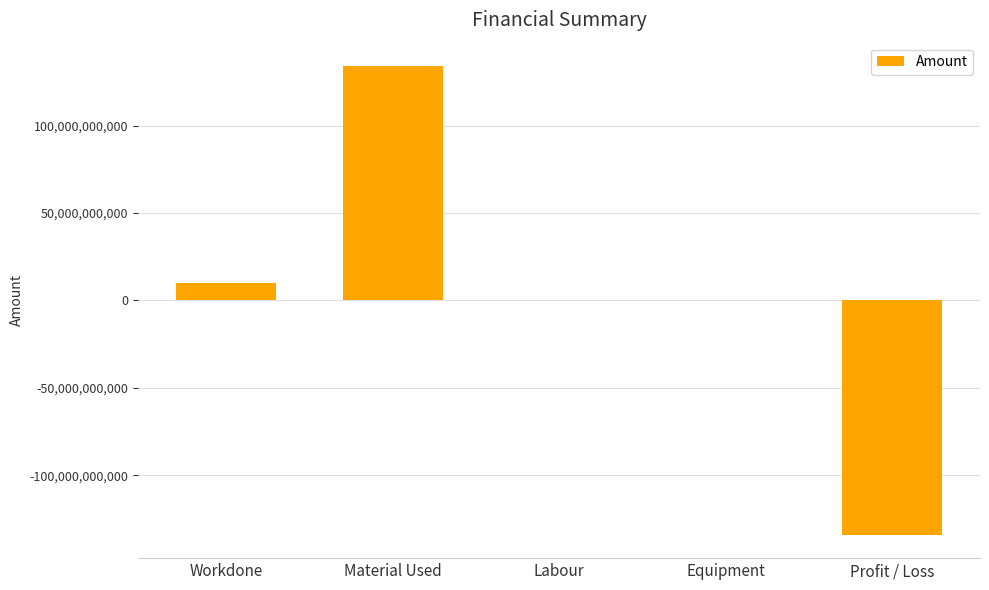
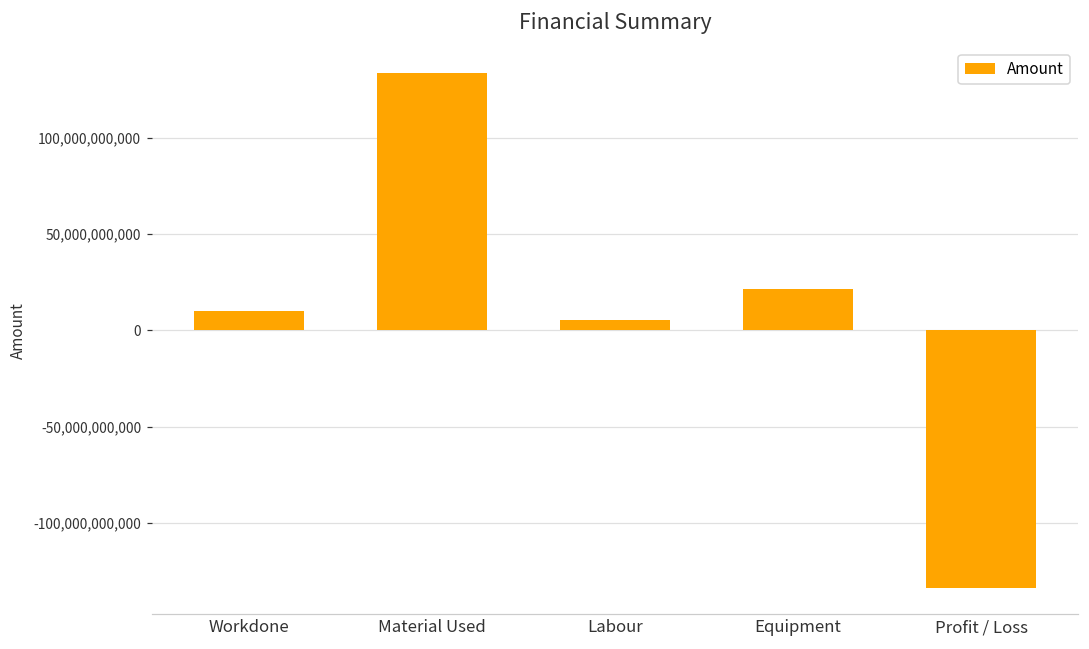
  {
    "Workdone": "10,000,000,000",
    "Material Used": "134,000,000,000",
-   "Labour": "0",
-   "Equipment": "0",
+   "Labour": "5,000,000,000",
+   "Equipment": "22,000,000,000",
    "Profit / Loss": "-134,000,000,000"
  }
